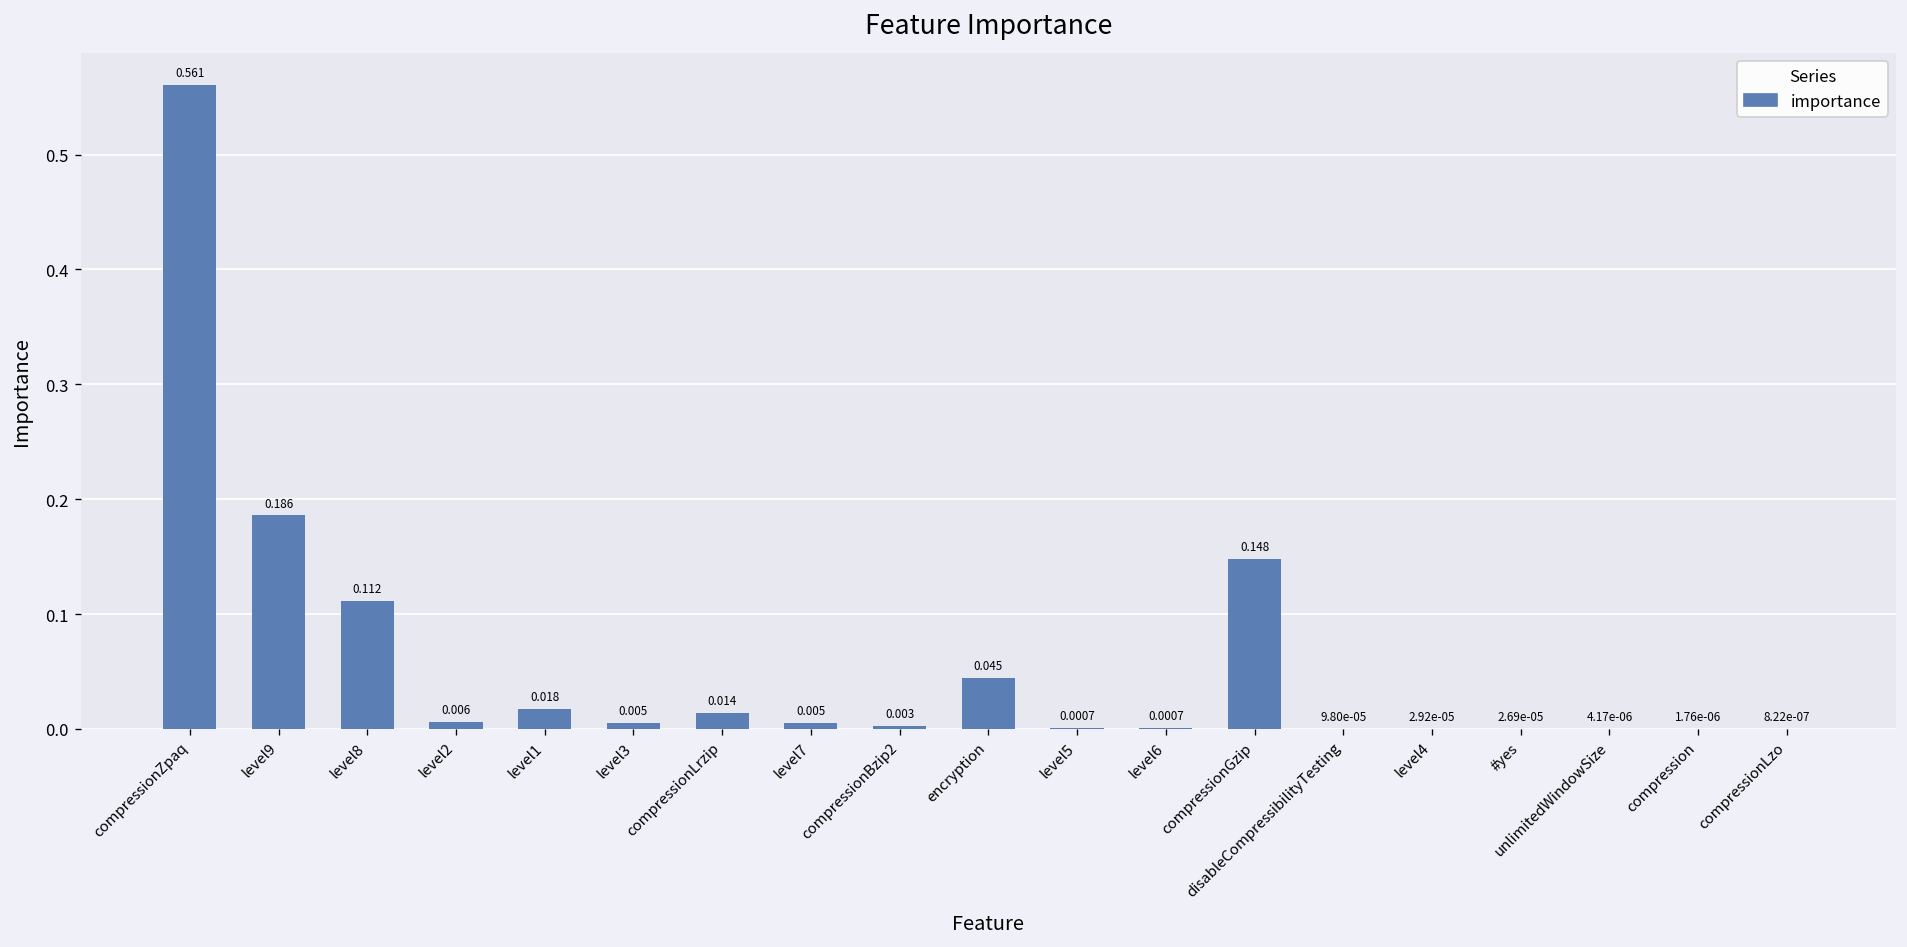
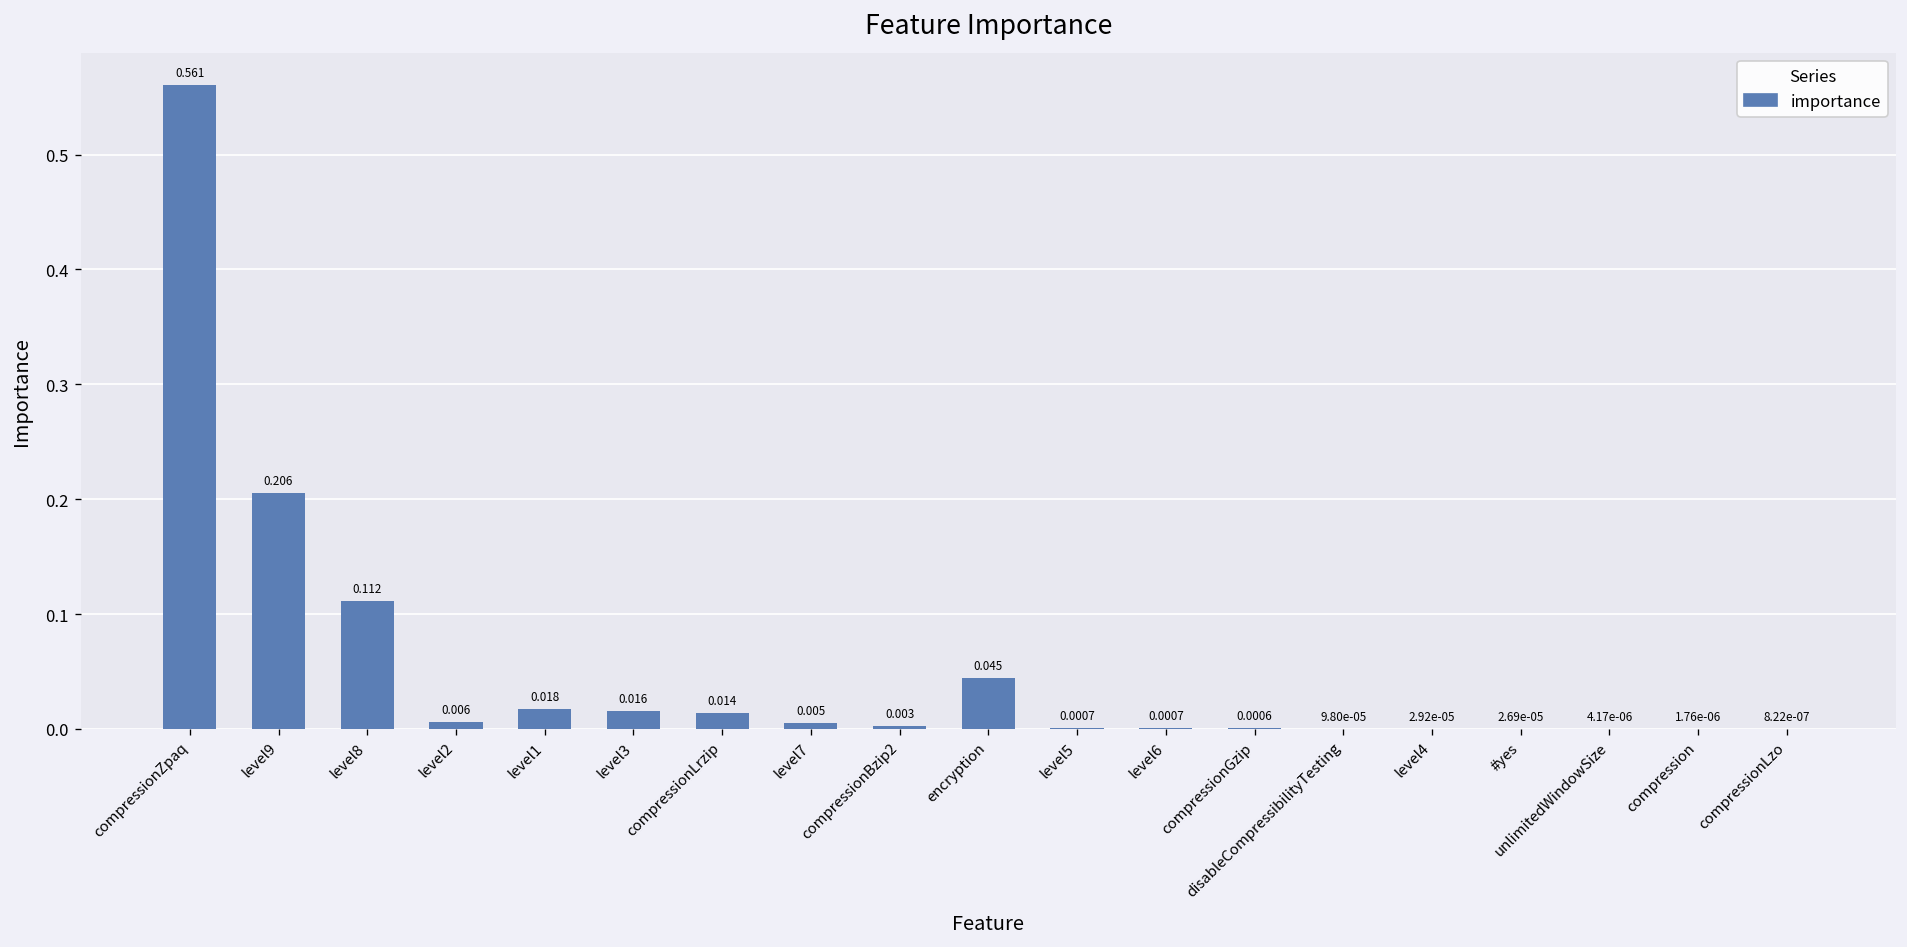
  {
    "compressionZpaq": "0.561",
-   "level9": "0.186",
+   "level9": "0.206",
    "level8": "0.112",
    "level2": "0.006",
    "level1": "0.018",
-   "level3": "0.005",
+   "level3": "0.016",
    "compressionLrzip": "0.014",
    "level7": "0.005",
    "compressionBzip2": "0.003",
    "encryption": "0.045",
    "level5": "0.0007",
    "level6": "0.0007",
-   "compressionGzip": "0.148",
+   "compressionGzip": "0.0006",
    "disableCompressibilityTesting": "9.80e-05",
    "level4": "2.92e-05",
    "#yes": "2.69e-05",
    "unlimitedWindowSize": "4.17e-06",
    "compression": "1.76e-06",
    "compressionLzo": "8.22e-07"
  }
